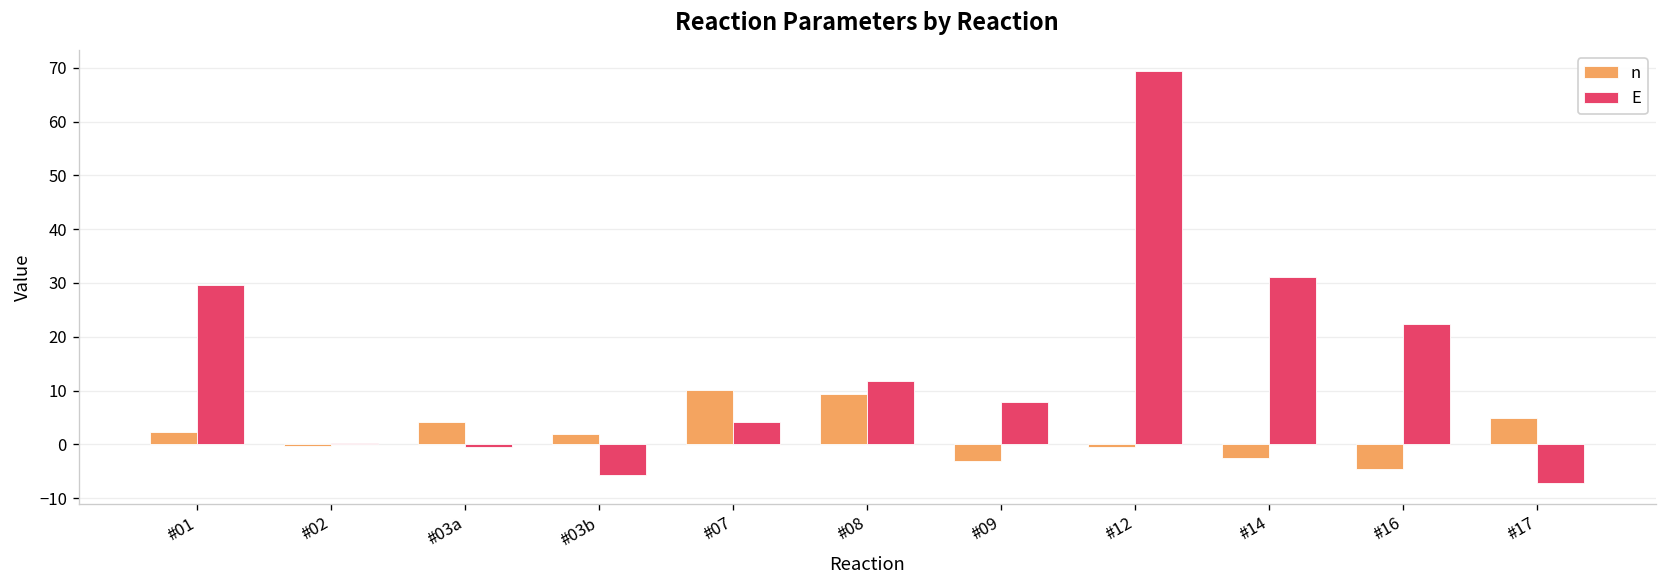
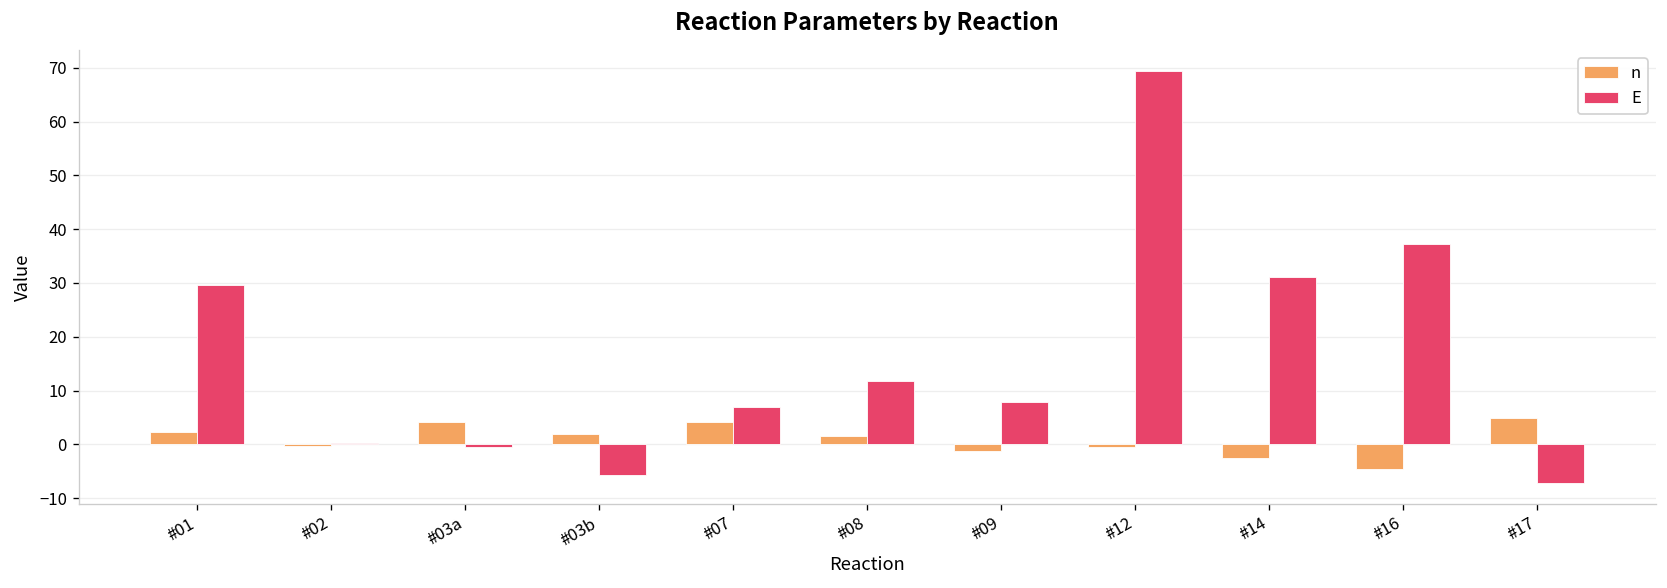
  {
    "n": {
      "#01": 2,
      "#03a": 4,
      "#03b": 2,
-     "#07": 10,
-     "#08": 9,
-     "#09": -3,
+     "#07": 4,
+     "#08": 2,
+     "#09": -1,
      "#14": -3,
      "#16": -5,
      "#17": 5
    },
    "E": {
      "#01": 30,
      "#03b": -6,
-     "#07": 4,
+     "#07": 7,
      "#08": 12,
      "#09": 8,
      "#12": 69,
      "#14": 31,
-     "#16": 22,
+     "#16": 37,
      "#17": -7
    }
  }
